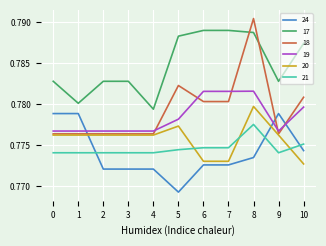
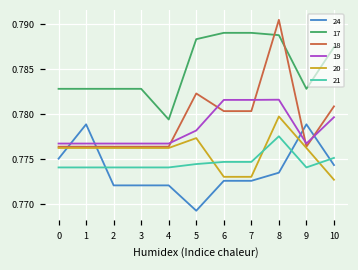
  {
    "24": {
-     "0": 0.779,
+     "0": 0.775,
      "1": 0.779,
      "2": 0.772,
      "3": 0.772,
      "4": 0.772,
      "5": 0.769,
      "6": 0.773,
      "7": 0.773,
      "8": 0.773,
      "9": 0.779,
      "10": 0.774
    },
    "17": {
      "0": 0.783,
-     "1": 0.780,
+     "1": 0.783,
      "2": 0.783,
      "3": 0.783,
      "4": 0.779,
      "5": 0.788,
      "6": 0.789,
      "7": 0.789,
      "8": 0.789,
      "9": 0.783
    },
    "18": {
      "5": 0.782,
      "6": 0.780,
      "7": 0.780,
      "8": 0.790,
      "10": 0.781
    },
    "19": {
      "0": 0.777,
      "1": 0.777,
      "2": 0.777,
      "3": 0.777,
      "4": 0.777,
      "5": 0.778,
      "6": 0.782,
      "7": 0.782,
      "8": 0.782,
      "9": 0.777,
      "10": 0.780
    },
    "20": {
      "5": 0.777,
      "6": 0.773,
      "7": 0.773,
      "8": 0.780,
      "10": 0.773
    },
    "21": {
      "0": 0.774,
      "1": 0.774,
      "2": 0.774,
      "3": 0.774,
      "4": 0.774,
      "5": 0.774,
      "6": 0.775,
      "7": 0.775,
      "8": 0.778,
      "9": 0.774,
      "10": 0.775
    }
  }
